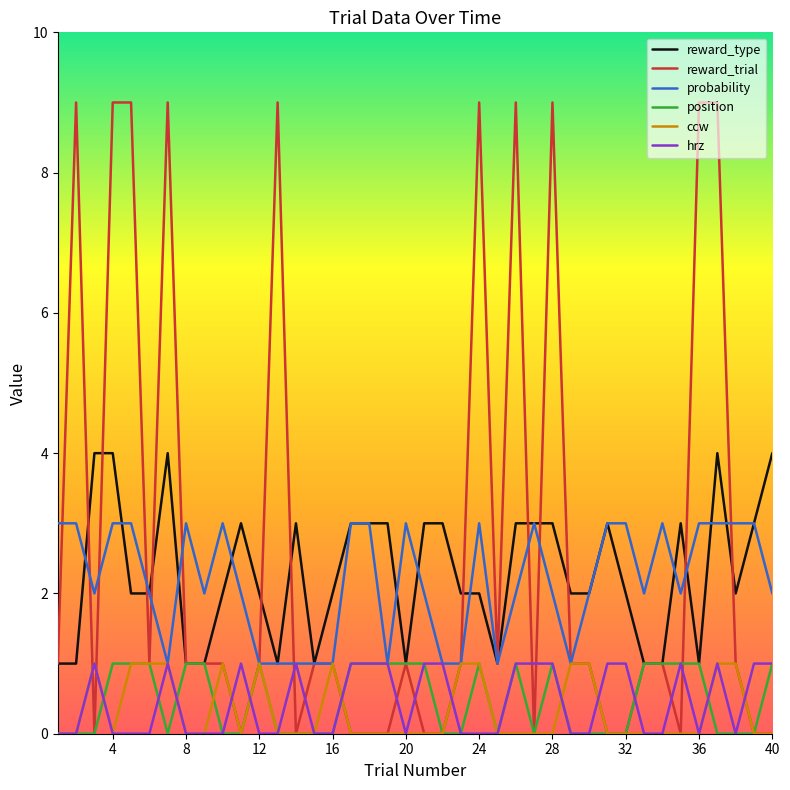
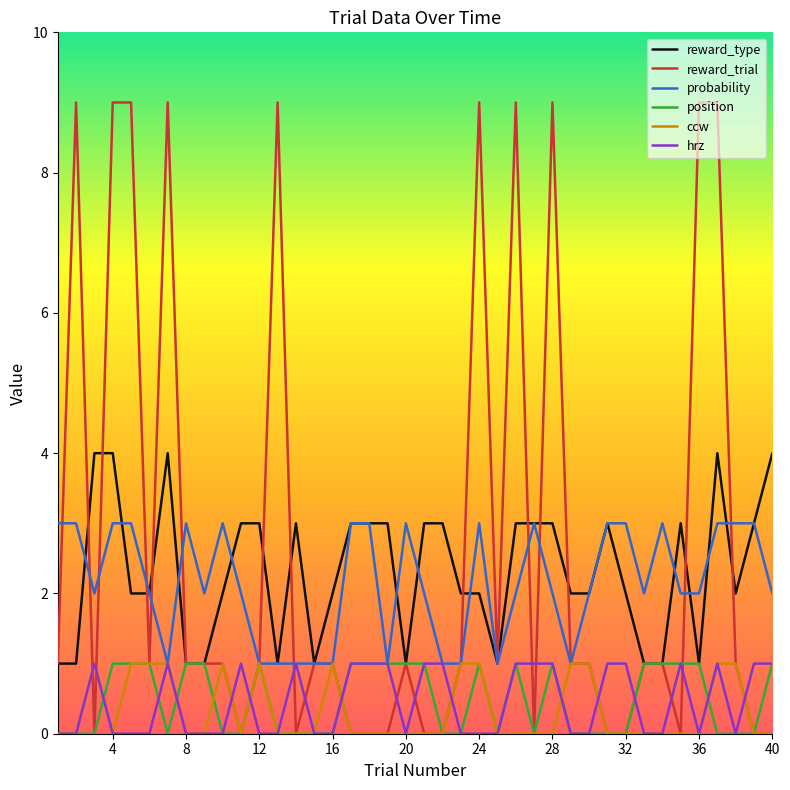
  {
    "reward_type": {
      "4": 4,
-     "12": 2,
+     "12": 3,
      "16": 2,
      "24": 2,
      "28": 3,
      "32": 2,
      "40": 4
    },
    "reward_trial": {
      "4": 9,
      "24": 9,
      "28": 9
    },
    "probability": {
      "4": 3,
      "8": 3,
      "20": 3,
      "24": 3,
      "28": 2,
      "32": 3,
-     "36": 3,
+     "36": 2,
      "40": 2
    },
    "position": {
      "4": 1
    },
    "ccw": {
      "28": 0
    },
    "hrz": {
      "12": 0,
      "24": 0,
      "32": 1
    }
  }
